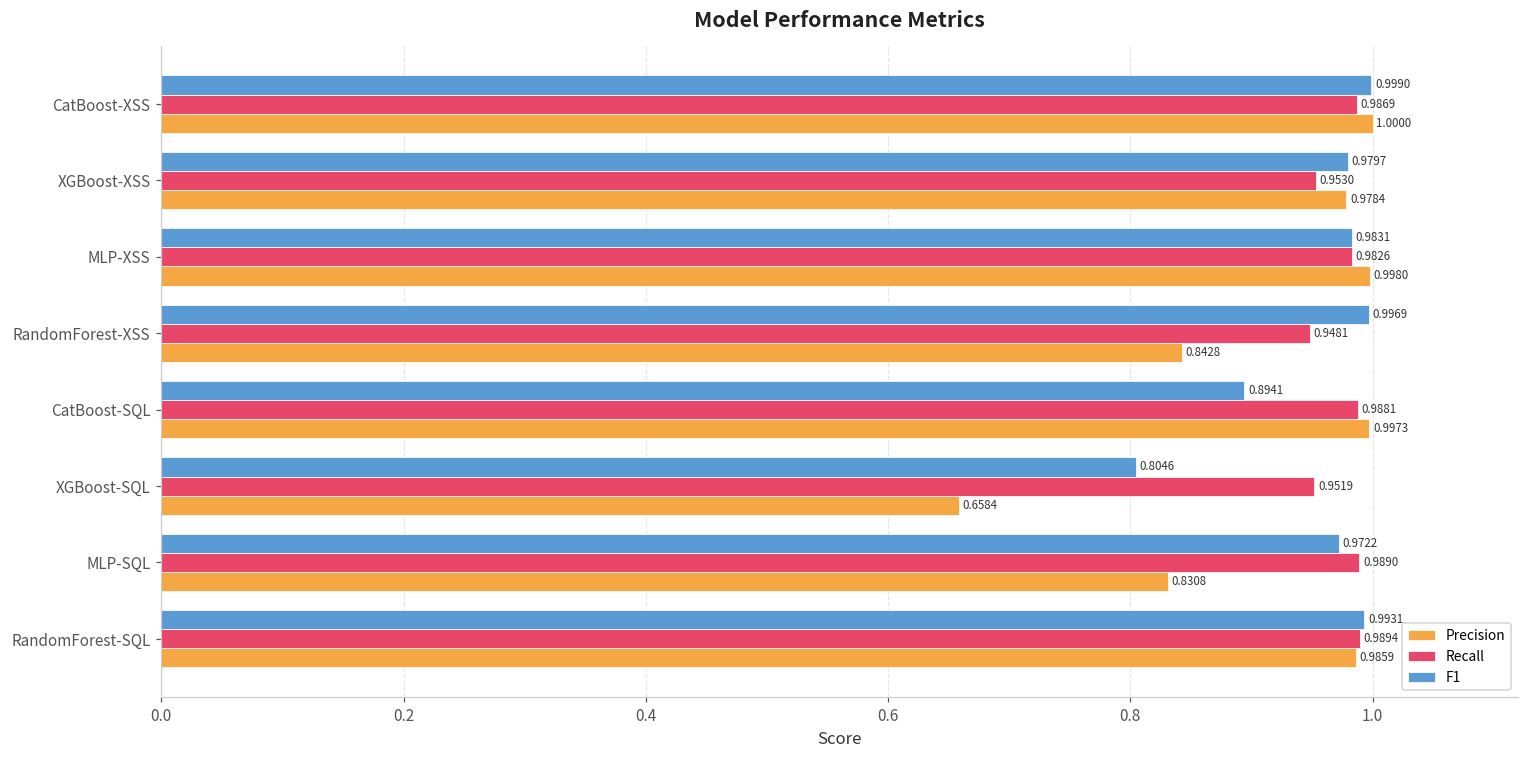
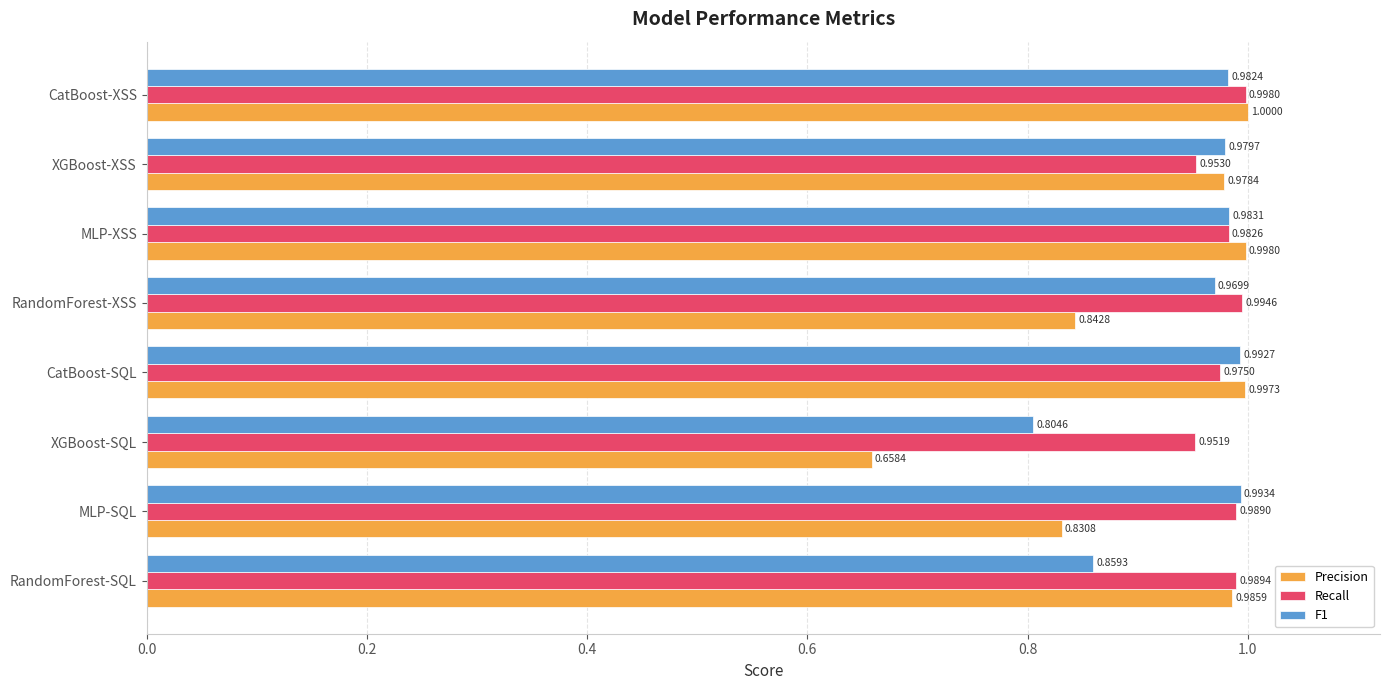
  {
    "Precision": {
      "CatBoost-XSS": 1.0000,
      "XGBoost-XSS": 0.9784,
      "MLP-XSS": 0.9980,
      "RandomForest-XSS": 0.8428,
      "CatBoost-SQL": 0.9973,
      "XGBoost-SQL": 0.6584,
      "MLP-SQL": 0.8308,
      "RandomForest-SQL": 0.9859
    },
    "Recall": {
-     "CatBoost-XSS": 0.9869,
+     "CatBoost-XSS": 0.9980,
      "XGBoost-XSS": 0.9530,
      "MLP-XSS": 0.9826,
-     "RandomForest-XSS": 0.9481,
-     "CatBoost-SQL": 0.9881,
+     "RandomForest-XSS": 0.9946,
+     "CatBoost-SQL": 0.9750,
      "XGBoost-SQL": 0.9519,
      "MLP-SQL": 0.9890,
      "RandomForest-SQL": 0.9894
    },
    "F1": {
-     "CatBoost-XSS": 0.9990,
+     "CatBoost-XSS": 0.9824,
      "XGBoost-XSS": 0.9797,
      "MLP-XSS": 0.9831,
-     "RandomForest-XSS": 0.9969,
-     "CatBoost-SQL": 0.8941,
+     "RandomForest-XSS": 0.9699,
+     "CatBoost-SQL": 0.9927,
      "XGBoost-SQL": 0.8046,
-     "MLP-SQL": 0.9722,
-     "RandomForest-SQL": 0.9931
+     "MLP-SQL": 0.9934,
+     "RandomForest-SQL": 0.8593
    }
  }
